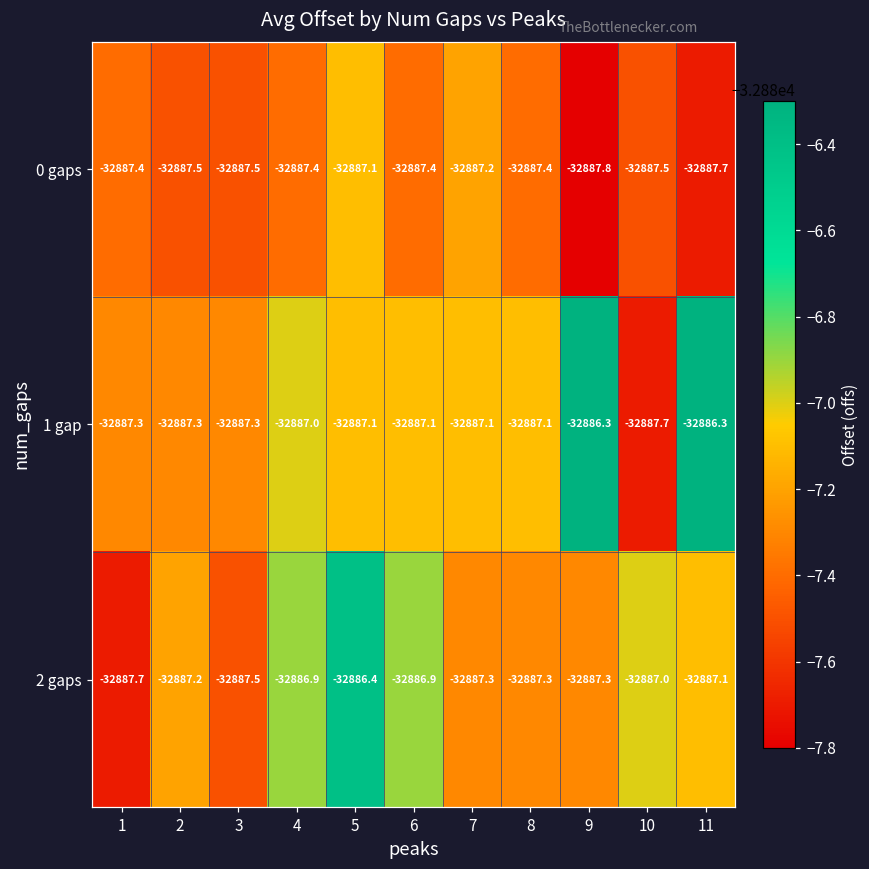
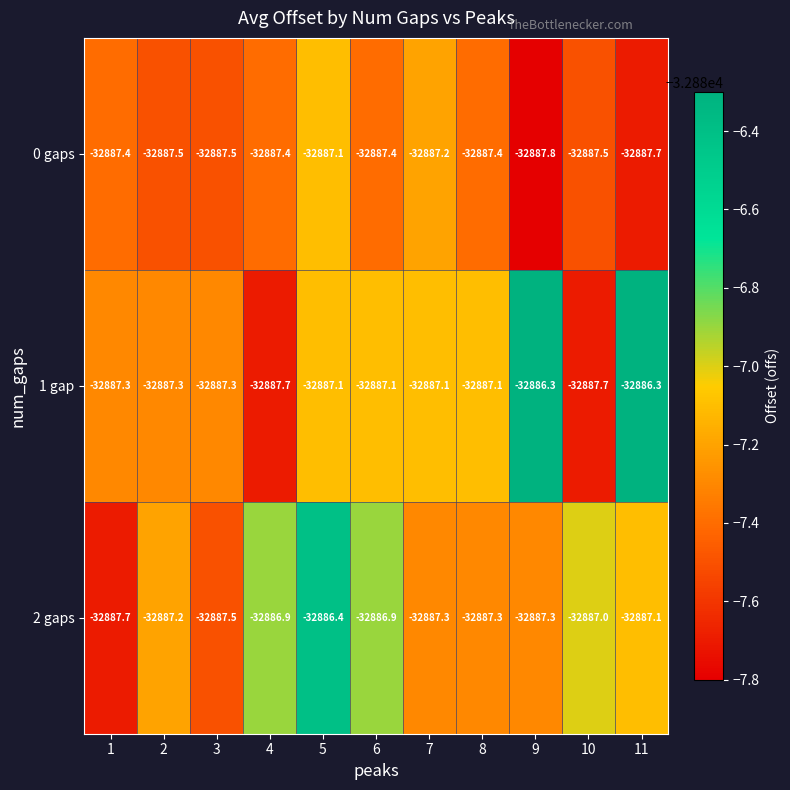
  {
    "0 gaps": {
      "1": -32887.4,
      "2": -32887.5,
      "3": -32887.5,
      "4": -32887.4,
      "5": -32887.1,
      "6": -32887.4,
      "7": -32887.2,
      "8": -32887.4,
      "9": -32887.8,
      "10": -32887.5,
      "11": -32887.7
    },
    "1 gap": {
      "1": -32887.3,
      "2": -32887.3,
      "3": -32887.3,
-     "4": -32887.0,
+     "4": -32887.7,
      "5": -32887.1,
      "6": -32887.1,
      "7": -32887.1,
      "8": -32887.1,
      "9": -32886.3,
      "10": -32887.7,
      "11": -32886.3
    },
    "2 gaps": {
      "1": -32887.7,
      "2": -32887.2,
      "3": -32887.5,
      "4": -32886.9,
      "5": -32886.4,
      "6": -32886.9,
      "7": -32887.3,
      "8": -32887.3,
      "9": -32887.3,
      "10": -32887.0,
      "11": -32887.1
    }
  }
